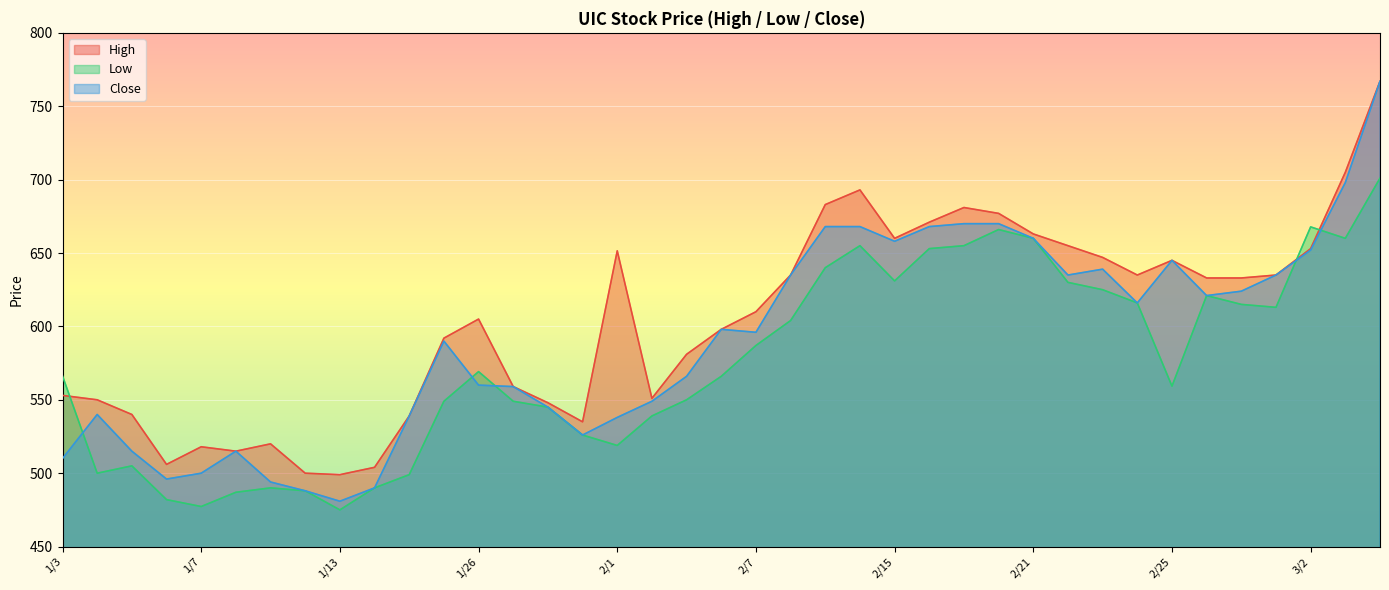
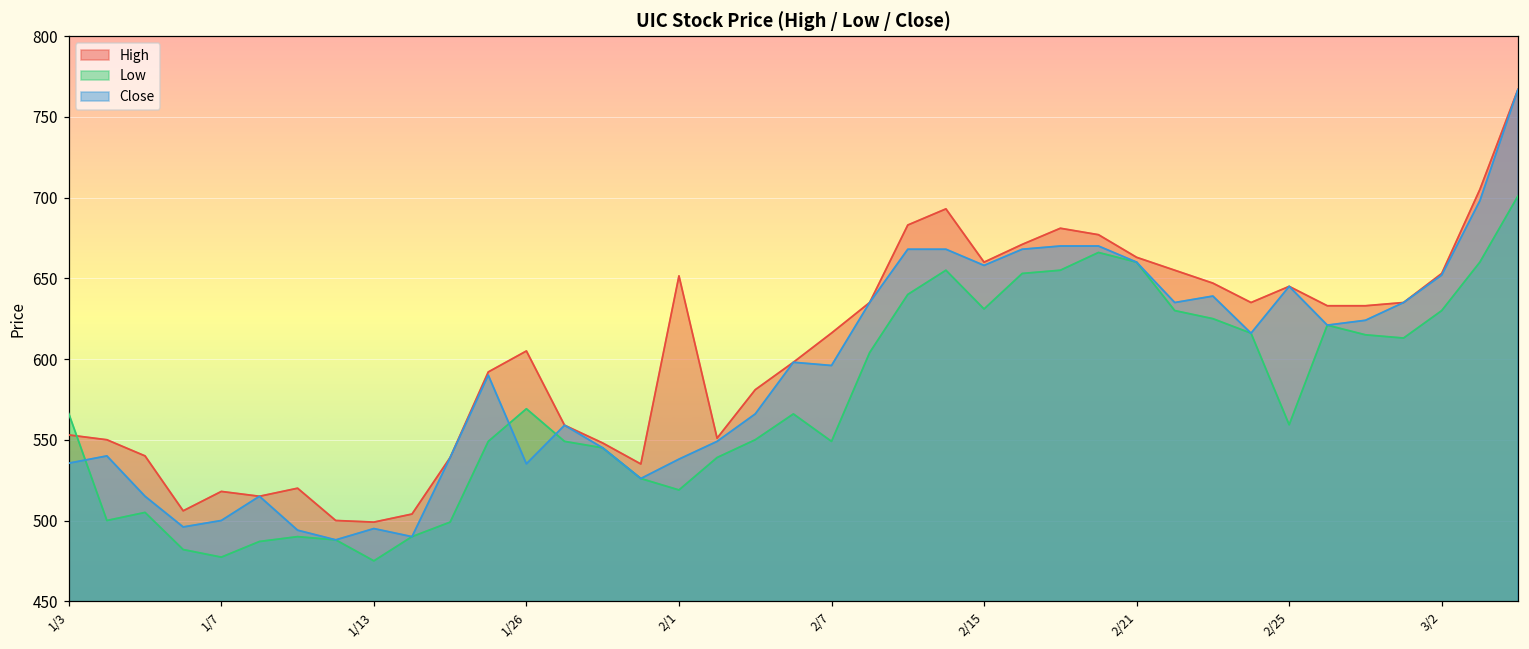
  {
    "High": {
      "1/3": 553,
      "1/7": 518,
      "1/13": 499,
      "1/26": 605,
      "2/1": 652,
-     "2/7": 610,
+     "2/7": 616,
      "2/15": 660,
      "2/21": 663
    },
    "Low": {
      "1/3": 566,
      "1/7": 477,
      "1/13": 475,
      "1/26": 569,
      "2/1": 519,
-     "2/7": 587,
+     "2/7": 549,
      "2/15": 631,
      "2/25": 559,
-     "3/2": 668
+     "3/2": 630
    },
    "Close": {
-     "1/3": 510,
+     "1/3": 536,
      "1/7": 500,
-     "1/13": 481,
-     "1/26": 560,
+     "1/13": 495,
+     "1/26": 535,
      "2/1": 538,
      "2/7": 596,
      "2/15": 658
    }
  }
